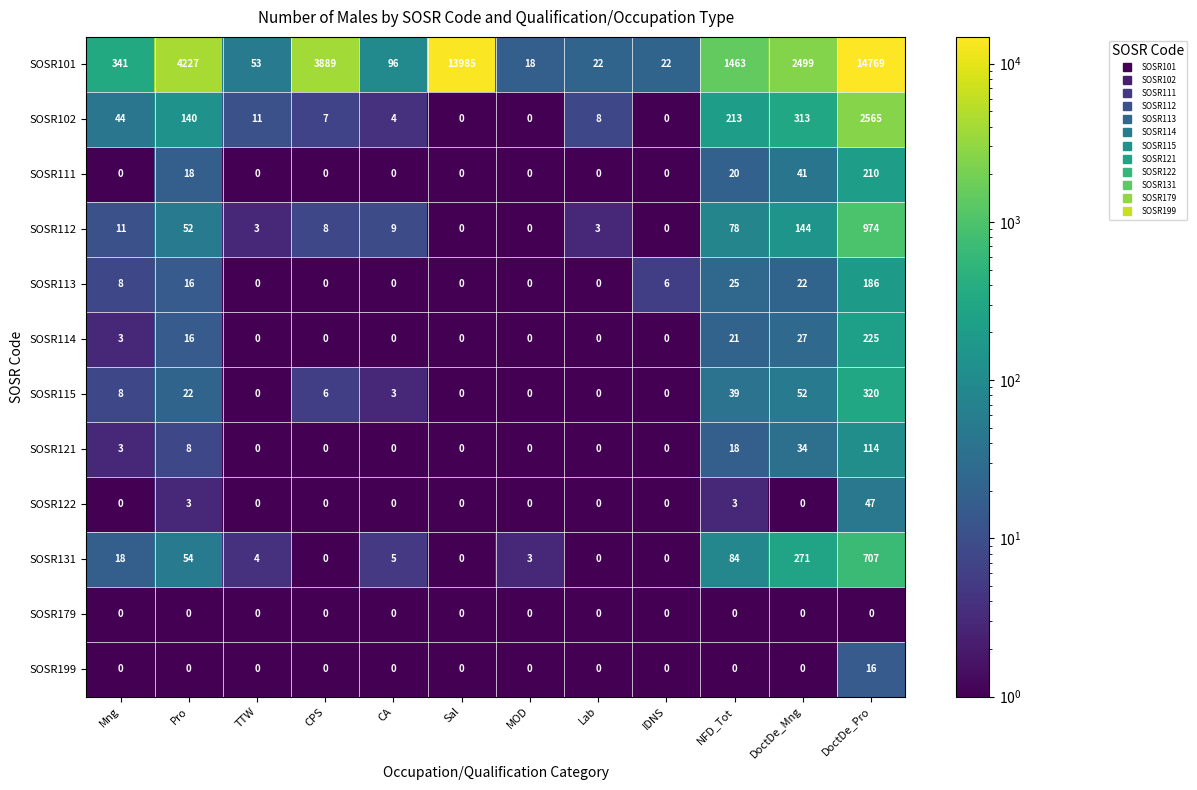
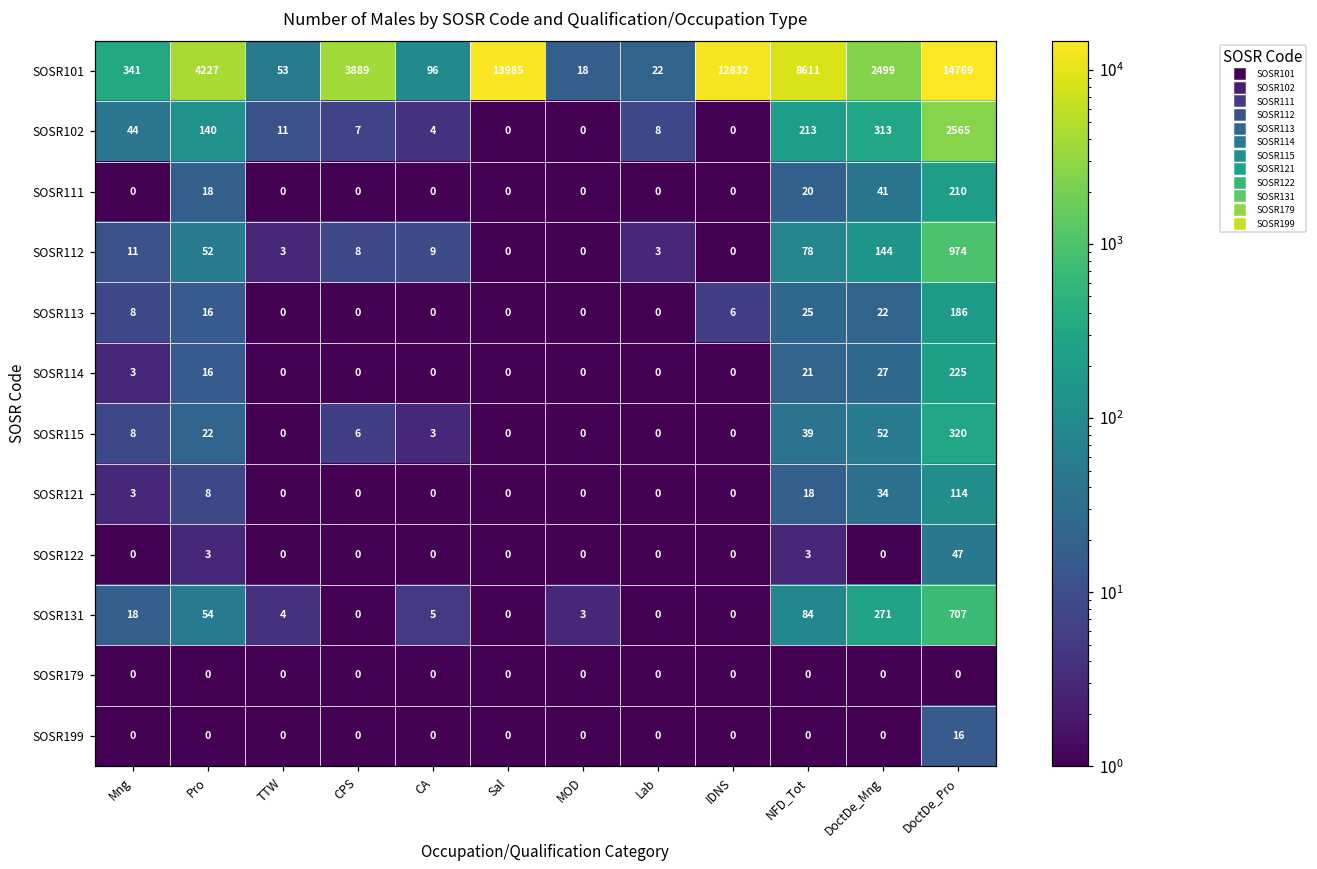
  {
    "SOSR101": {
      "Mng": 341,
      "Pro": 4227,
      "TTW": 53,
      "CPS": 3889,
      "CA": 96,
      "Sal": 13985,
      "MOD": 18,
      "Lab": 22,
-     "IDNS": 22,
-     "NFD_Tot": 1463,
+     "IDNS": 12832,
+     "NFD_Tot": 8611,
      "DoctDe_Mng": 2499,
      "DoctDe_Pro": 14769
    },
    "SOSR102": {
      "Mng": 44,
      "Pro": 140,
      "TTW": 11,
      "CPS": 7,
      "CA": 4,
      "Sal": 0,
      "MOD": 0,
      "Lab": 8,
      "IDNS": 0,
      "NFD_Tot": 213,
      "DoctDe_Mng": 313,
      "DoctDe_Pro": 2565
    },
    "SOSR111": {
      "Mng": 0,
      "Pro": 18,
      "TTW": 0,
      "CPS": 0,
      "CA": 0,
      "Sal": 0,
      "MOD": 0,
      "Lab": 0,
      "IDNS": 0,
      "NFD_Tot": 20,
      "DoctDe_Mng": 41,
      "DoctDe_Pro": 210
    },
    "SOSR112": {
      "Mng": 11,
      "Pro": 52,
      "TTW": 3,
      "CPS": 8,
      "CA": 9,
      "Sal": 0,
      "MOD": 0,
      "Lab": 3,
      "IDNS": 0,
      "NFD_Tot": 78,
      "DoctDe_Mng": 144,
      "DoctDe_Pro": 974
    },
    "SOSR113": {
      "Mng": 8,
      "Pro": 16,
      "TTW": 0,
      "CPS": 0,
      "CA": 0,
      "Sal": 0,
      "MOD": 0,
      "Lab": 0,
      "IDNS": 6,
      "NFD_Tot": 25,
      "DoctDe_Mng": 22,
      "DoctDe_Pro": 186
    },
    "SOSR114": {
      "Mng": 3,
      "Pro": 16,
      "TTW": 0,
      "CPS": 0,
      "CA": 0,
      "Sal": 0,
      "MOD": 0,
      "Lab": 0,
      "IDNS": 0,
      "NFD_Tot": 21,
      "DoctDe_Mng": 27,
      "DoctDe_Pro": 225
    },
    "SOSR115": {
      "Mng": 8,
      "Pro": 22,
      "TTW": 0,
      "CPS": 6,
      "CA": 3,
      "Sal": 0,
      "MOD": 0,
      "Lab": 0,
      "IDNS": 0,
      "NFD_Tot": 39,
      "DoctDe_Mng": 52,
      "DoctDe_Pro": 320
    },
    "SOSR121": {
      "Mng": 3,
      "Pro": 8,
      "TTW": 0,
      "CPS": 0,
      "CA": 0,
      "Sal": 0,
      "MOD": 0,
      "Lab": 0,
      "IDNS": 0,
      "NFD_Tot": 18,
      "DoctDe_Mng": 34,
      "DoctDe_Pro": 114
    },
    "SOSR122": {
      "Mng": 0,
      "Pro": 3,
      "TTW": 0,
      "CPS": 0,
      "CA": 0,
      "Sal": 0,
      "MOD": 0,
      "Lab": 0,
      "IDNS": 0,
      "NFD_Tot": 3,
      "DoctDe_Mng": 0,
      "DoctDe_Pro": 47
    },
    "SOSR131": {
      "Mng": 18,
      "Pro": 54,
      "TTW": 4,
      "CPS": 0,
      "CA": 5,
      "Sal": 0,
      "MOD": 3,
      "Lab": 0,
      "IDNS": 0,
      "NFD_Tot": 84,
      "DoctDe_Mng": 271,
      "DoctDe_Pro": 707
    },
    "SOSR179": {
      "Mng": 0,
      "Pro": 0,
      "TTW": 0,
      "CPS": 0,
      "CA": 0,
      "Sal": 0,
      "MOD": 0,
      "Lab": 0,
      "IDNS": 0,
      "NFD_Tot": 0,
      "DoctDe_Mng": 0,
      "DoctDe_Pro": 0
    },
    "SOSR199": {
      "Mng": 0,
      "Pro": 0,
      "TTW": 0,
      "CPS": 0,
      "CA": 0,
      "Sal": 0,
      "MOD": 0,
      "Lab": 0,
      "IDNS": 0,
      "NFD_Tot": 0,
      "DoctDe_Mng": 0,
      "DoctDe_Pro": 16
    }
  }
